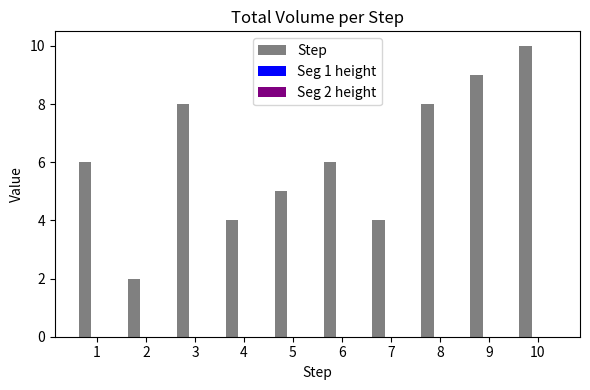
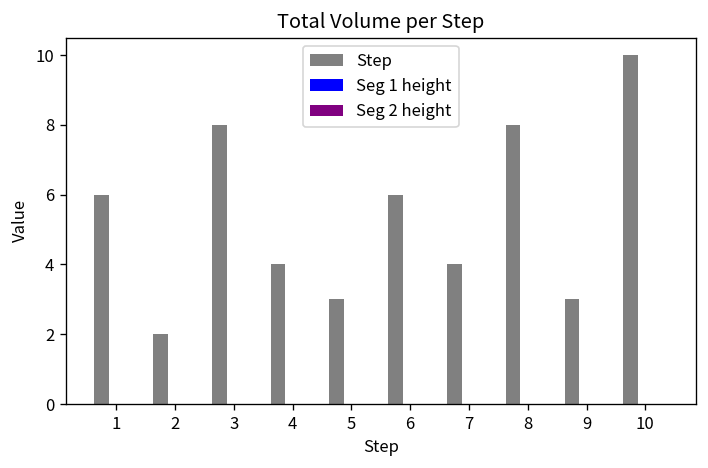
  {
    "Step": {
      "1": 6,
      "2": 2,
      "3": 8,
      "4": 4,
-     "5": 5,
+     "5": 3,
      "6": 6,
      "7": 4,
      "8": 8,
-     "9": 9,
+     "9": 3,
      "10": 10
    },
    "Seg 1 height": {
      "1": 0,
      "2": 0,
      "3": 0,
      "4": 0,
      "5": 0,
      "6": 0,
      "7": 0,
      "8": 0,
      "9": 0,
      "10": 0
    },
    "Seg 2 height": {
      "1": 0,
      "2": 0,
      "3": 0,
      "4": 0,
      "5": 0,
      "6": 0,
      "7": 0,
      "8": 0,
      "9": 0,
      "10": 0
    }
  }
